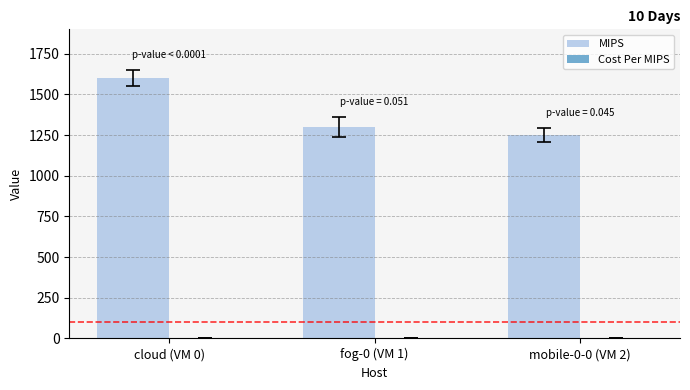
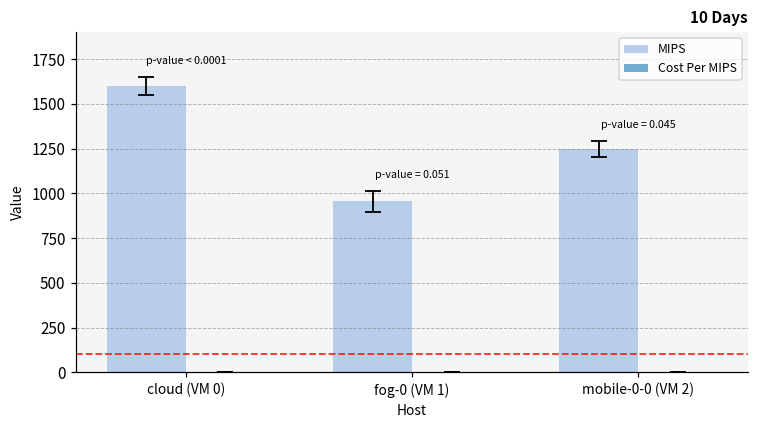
  {
    "MIPS": {
      "cloud (VM 0)": 1600,
-     "fog-0 (VM 1)": 1300,
+     "fog-0 (VM 1)": 950,
      "mobile-0-0 (VM 2)": 1250
    }
  }
